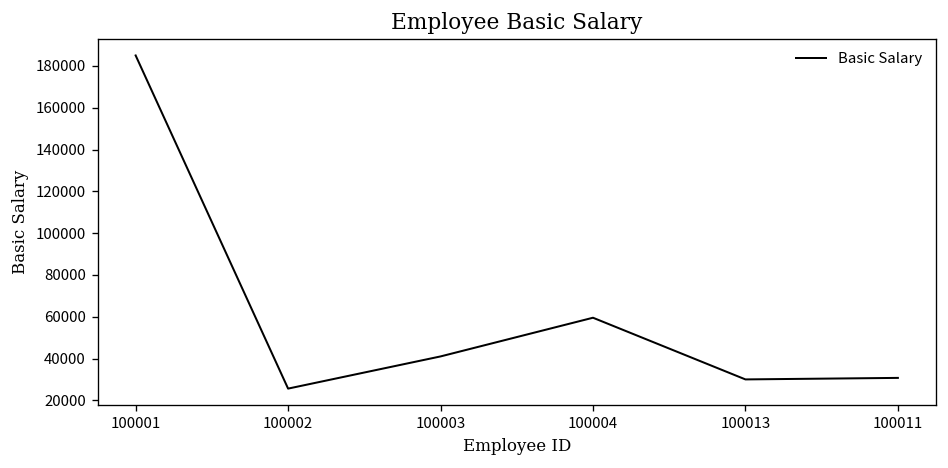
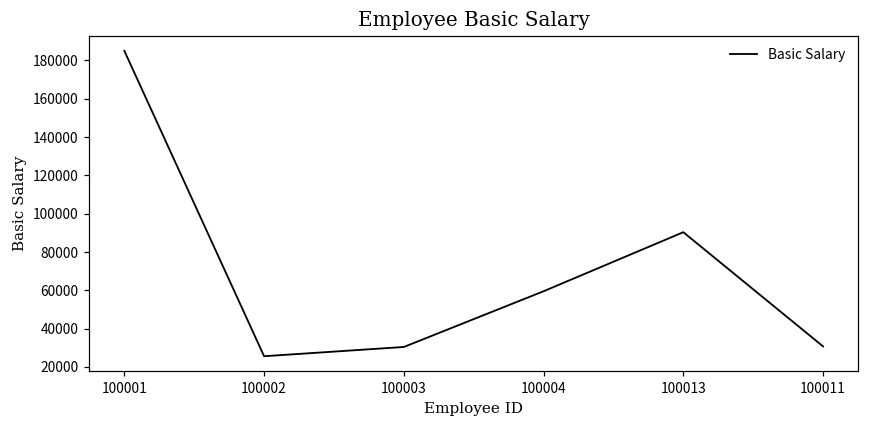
  {
    "100001": 185000,
    "100002": 26000,
-   "100003": 41000,
+   "100003": 30000,
    "100004": 60000,
-   "100013": 30000,
+   "100013": 90000,
    "100011": 31000
  }
